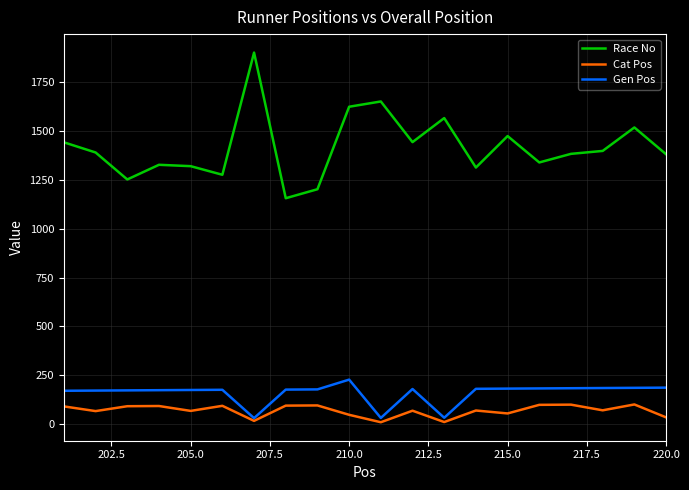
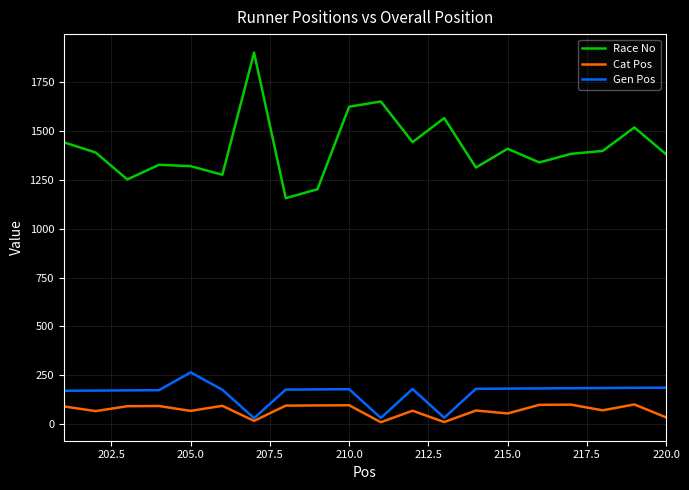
  {
    "Race No": {
      "205.0": 1320,
      "210.0": 1620,
-     "215.0": 1470,
+     "215.0": 1410,
      "220.0": 1380
    },
    "Cat Pos": {
      "205.0": 70,
-     "210.0": 50,
+     "210.0": 100,
      "215.0": 60,
      "220.0": 40
    },
    "Gen Pos": {
-     "205.0": 180,
-     "210.0": 230,
+     "205.0": 270,
+     "210.0": 180,
      "215.0": 180,
      "220.0": 190
    }
  }
